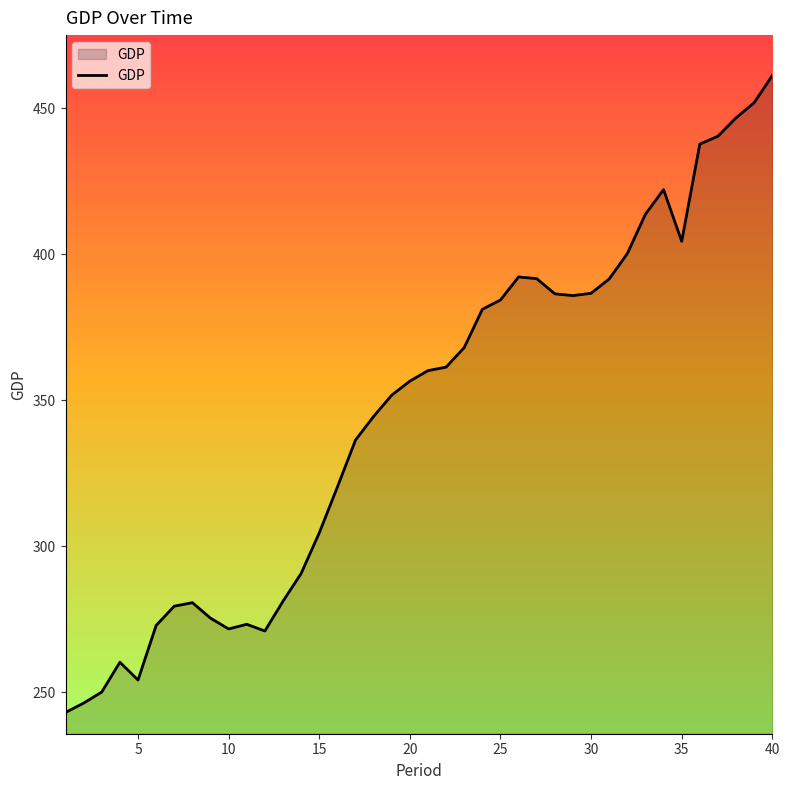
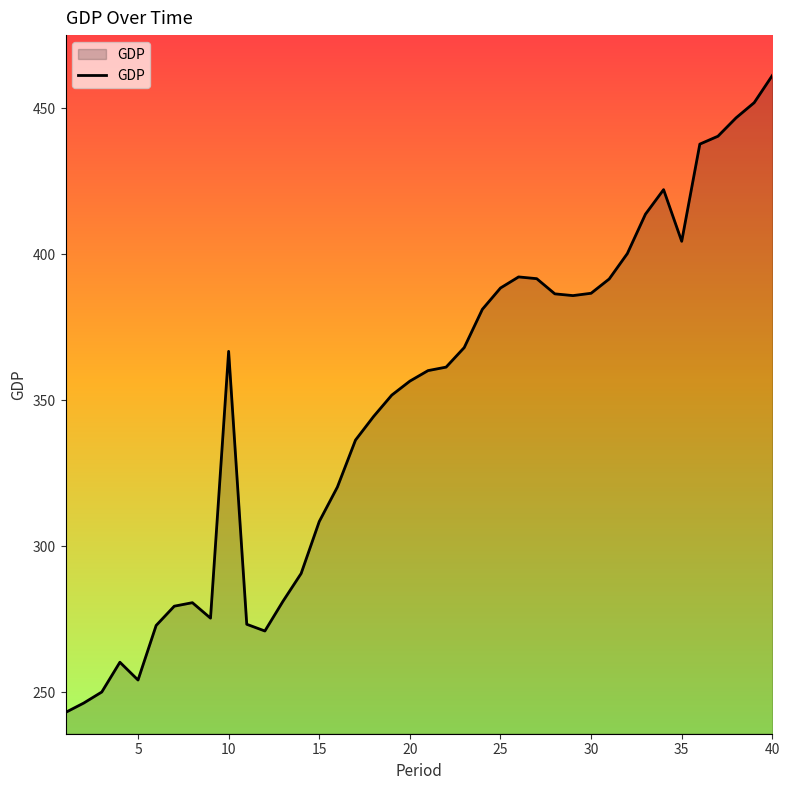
  {
    "5": 254,
-   "10": 272,
-   "15": 305,
+   "10": 367,
+   "15": 309,
    "20": 357,
-   "25": 384,
+   "25": 389,
    "30": 387,
    "35": 405,
    "40": 461
  }
